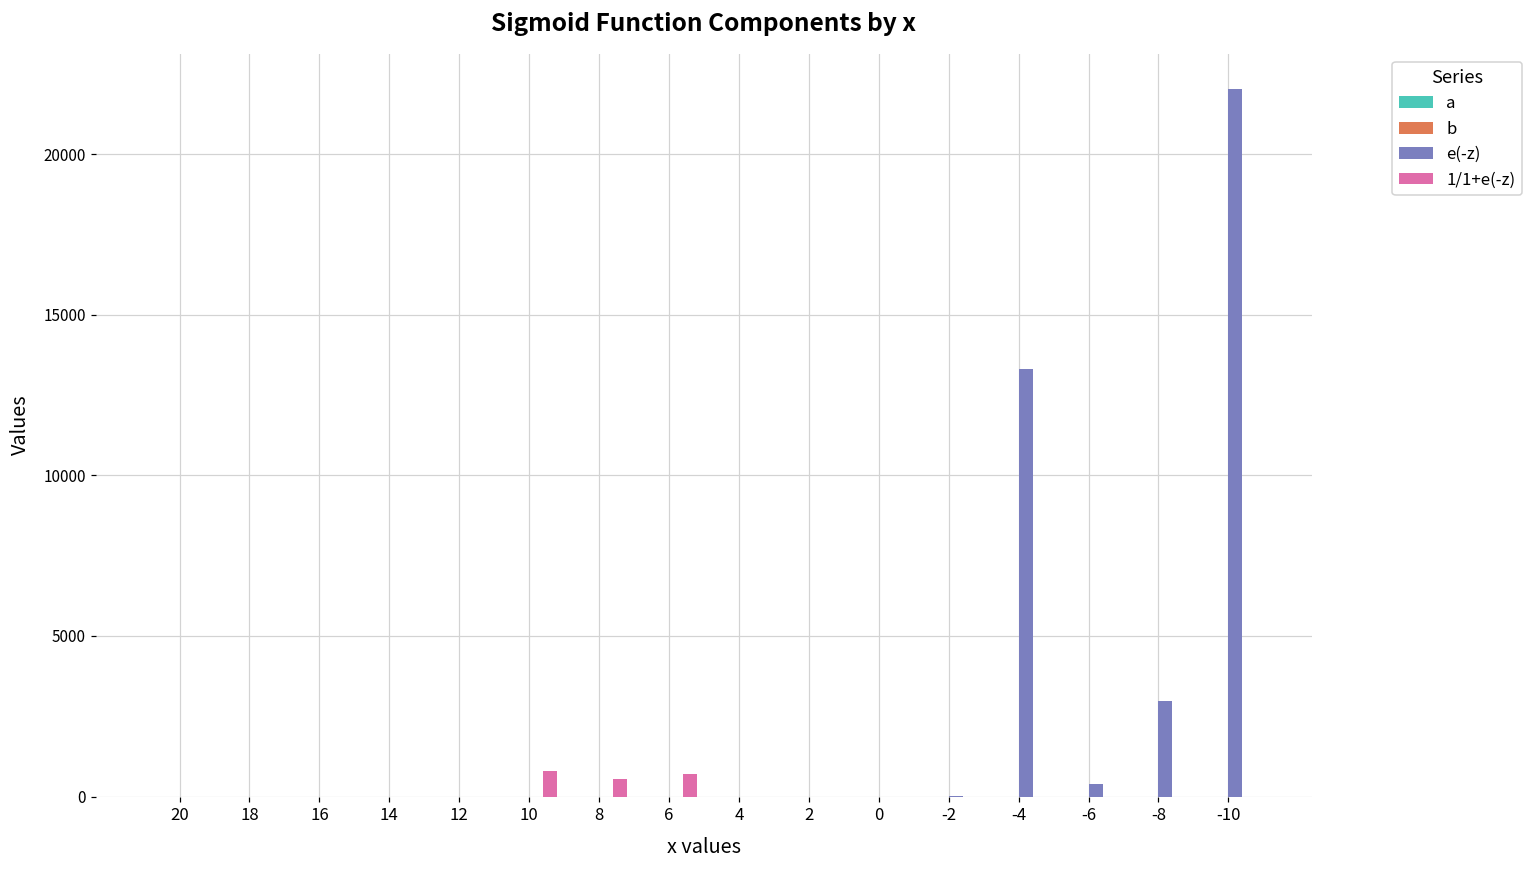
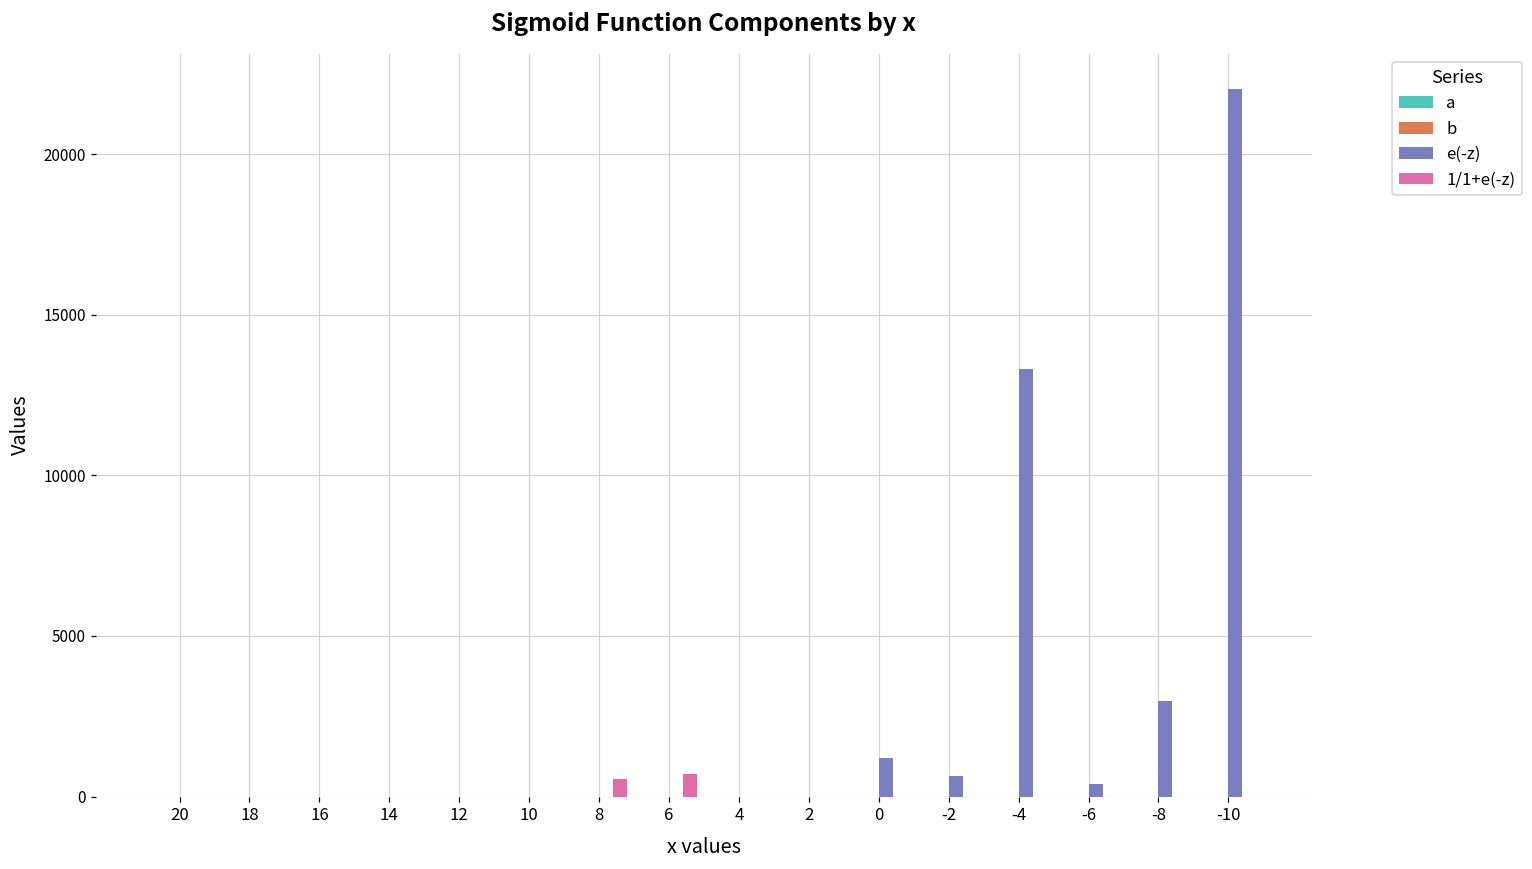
  {
    "b": {
      "20": 0,
      "18": 0,
      "16": 0,
      "14": 0,
      "12": 0,
      "10": 0,
      "8": 0,
      "6": 0,
      "4": 0,
      "2": 0,
      "0": 0,
      "-2": 0,
      "-4": 0,
      "-6": 0,
      "-8": 0,
      "-10": 0
    },
    "e(-z)": {
-     "0": 0,
-     "-2": 0,
+     "0": 1200,
+     "-2": 600,
      "-4": 13300,
      "-6": 400,
      "-8": 3000,
      "-10": 22000
    },
    "1/1+e(-z)": {
-     "10": 800,
+     "10": 0,
      "8": 600,
      "6": 700
    }
  }
